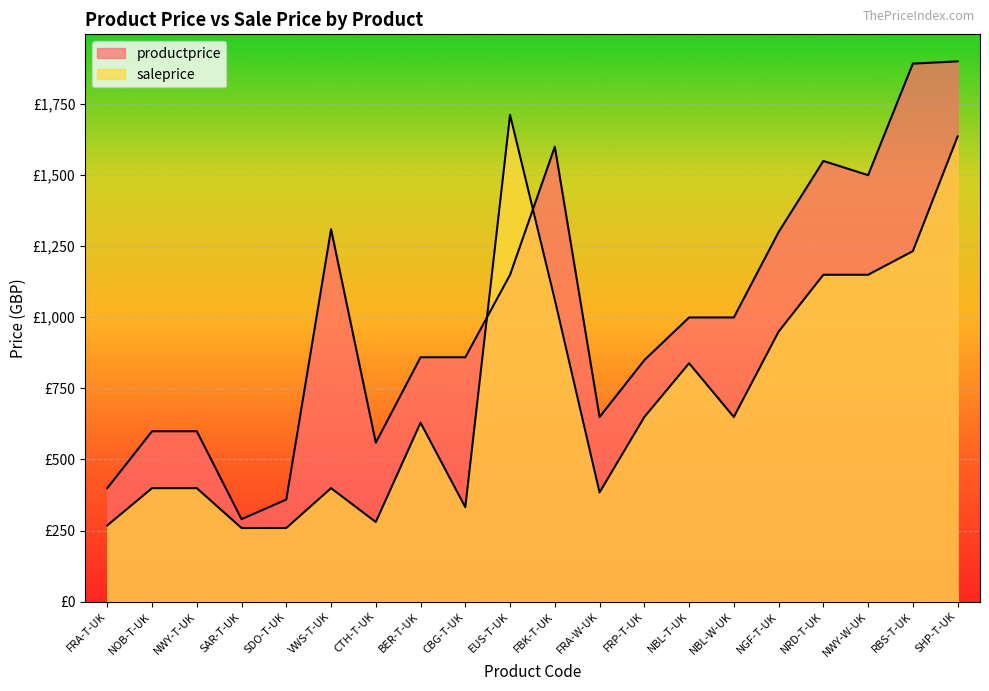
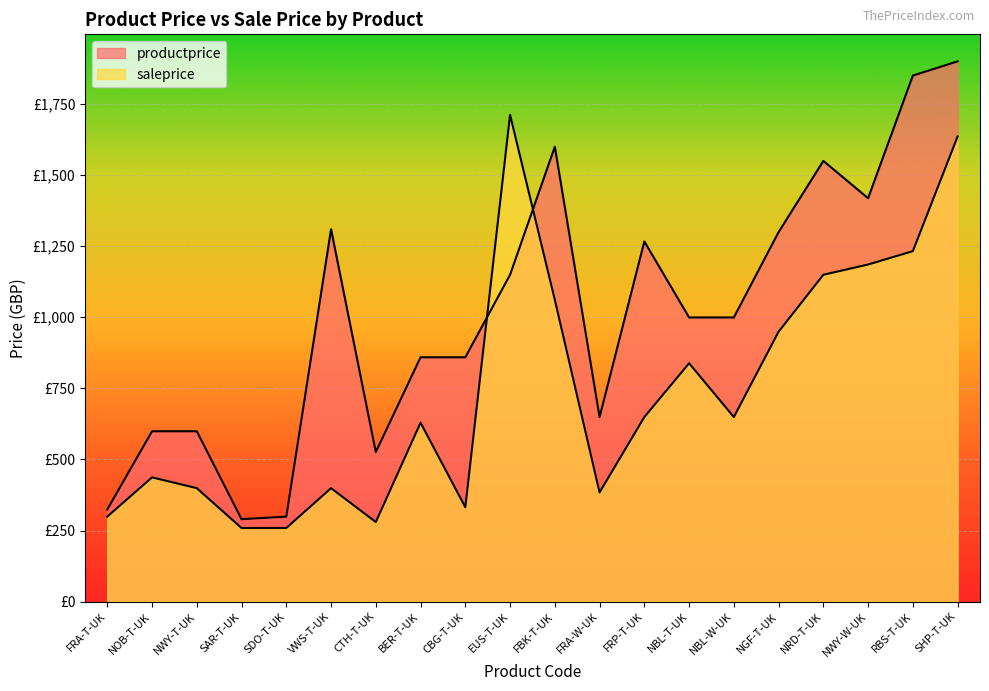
  {
    "productprice": {
-     "FRA-T-UK": "£400",
+     "FRA-T-UK": "£320",
      "NOB-T-UK": "£600",
      "NWY-T-UK": "£600",
      "SAR-T-UK": "£290",
-     "SDO-T-UK": "£360",
+     "SDO-T-UK": "£300",
      "VWS-T-UK": "£1,310",
-     "CTH-T-UK": "£560",
+     "CTH-T-UK": "£530",
      "BER-T-UK": "£860",
      "CBG-T-UK": "£860",
      "EUS-T-UK": "£1,150",
      "FBK-T-UK": "£1,600",
      "FRA-W-UK": "£650",
-     "FRP-T-UK": "£850",
+     "FRP-T-UK": "£1,270",
      "NBL-T-UK": "£1,000",
      "NBL-W-UK": "£1,000",
      "NGF-T-UK": "£1,300",
      "NRD-T-UK": "£1,550",
-     "NWY-W-UK": "£1,500",
-     "RBS-T-UK": "£1,890",
+     "NWY-W-UK": "£1,420",
+     "RBS-T-UK": "£1,850",
      "SHP-T-UK": "£1,900"
    },
    "saleprice": {
-     "FRA-T-UK": "£270",
-     "NOB-T-UK": "£400",
+     "FRA-T-UK": "£300",
+     "NOB-T-UK": "£440",
      "NWY-T-UK": "£400",
      "SAR-T-UK": "£260",
      "SDO-T-UK": "£260",
      "VWS-T-UK": "£400",
      "CTH-T-UK": "£280",
      "BER-T-UK": "£630",
      "CBG-T-UK": "£330",
      "EUS-T-UK": "£1,710",
      "FBK-T-UK": "£1,060",
      "FRA-W-UK": "£380",
      "FRP-T-UK": "£650",
      "NBL-T-UK": "£840",
      "NBL-W-UK": "£650",
      "NGF-T-UK": "£950",
      "NRD-T-UK": "£1,150",
-     "NWY-W-UK": "£1,150",
+     "NWY-W-UK": "£1,190",
      "RBS-T-UK": "£1,230",
      "SHP-T-UK": "£1,640"
    }
  }
